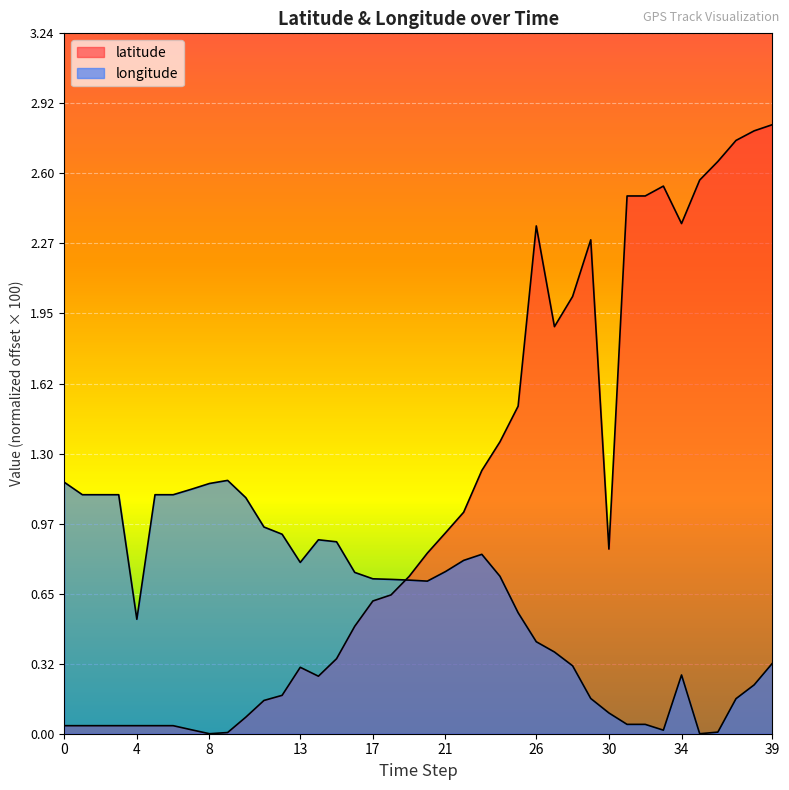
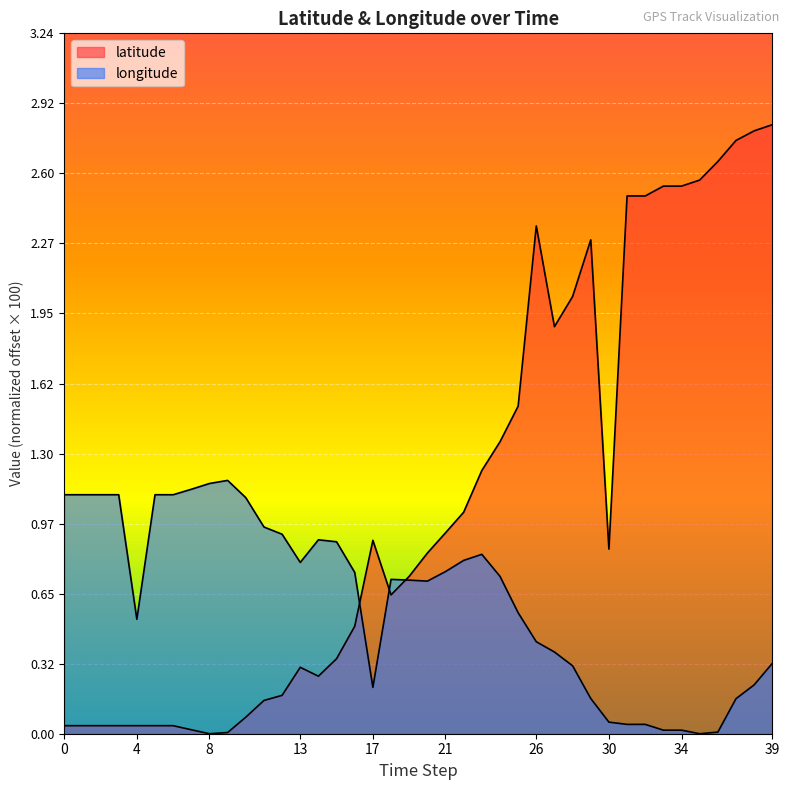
  {
    "latitude": {
      "0": 0.04,
      "4": 0.04,
      "8": 0.00,
      "13": 0.31,
-     "17": 0.61,
+     "17": 0.90,
      "21": 0.93,
      "26": 2.35,
      "30": 0.86,
-     "34": 2.36,
+     "34": 2.54,
      "39": 2.82
    },
    "longitude": {
-     "0": 1.17,
+     "0": 1.11,
      "4": 0.53,
      "8": 1.16,
      "13": 0.79,
-     "17": 0.72,
+     "17": 0.21,
      "21": 0.75,
      "26": 0.43,
-     "30": 0.10,
-     "34": 0.27,
+     "30": 0.05,
+     "34": 0.02,
      "39": 0.33
    }
  }
